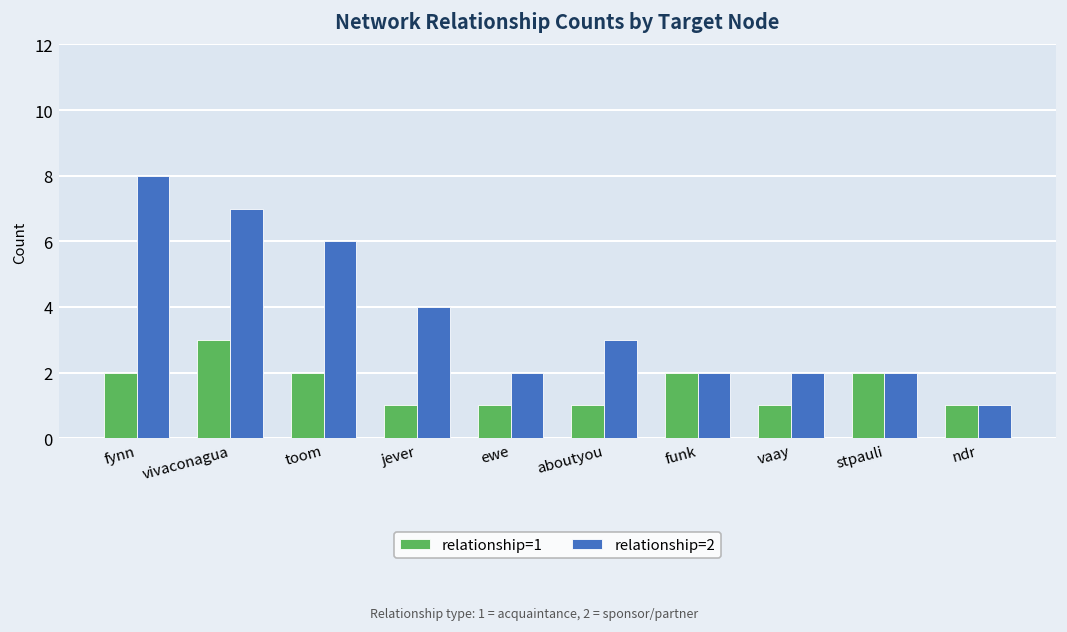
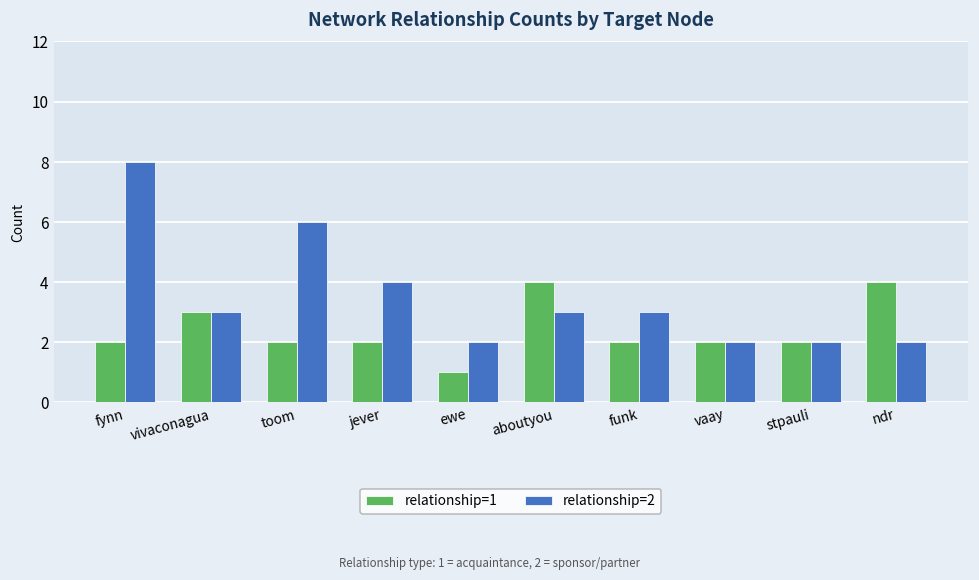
  {
    "relationship=1": {
      "fynn": 2,
      "vivaconagua": 3,
      "toom": 2,
-     "jever": 1,
+     "jever": 2,
      "ewe": 1,
-     "aboutyou": 1,
+     "aboutyou": 4,
      "funk": 2,
-     "vaay": 1,
+     "vaay": 2,
      "stpauli": 2,
-     "ndr": 1
+     "ndr": 4
    },
    "relationship=2": {
      "fynn": 8,
-     "vivaconagua": 7,
+     "vivaconagua": 3,
      "toom": 6,
      "jever": 4,
      "ewe": 2,
      "aboutyou": 3,
-     "funk": 2,
+     "funk": 3,
      "vaay": 2,
      "stpauli": 2,
-     "ndr": 1
+     "ndr": 2
    }
  }
